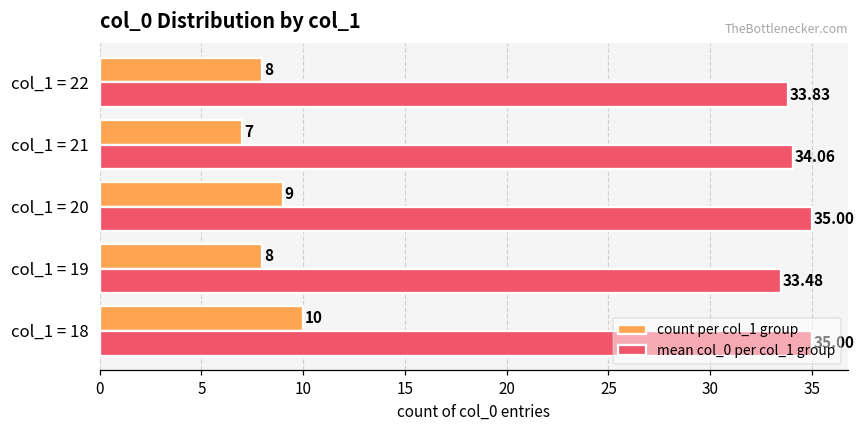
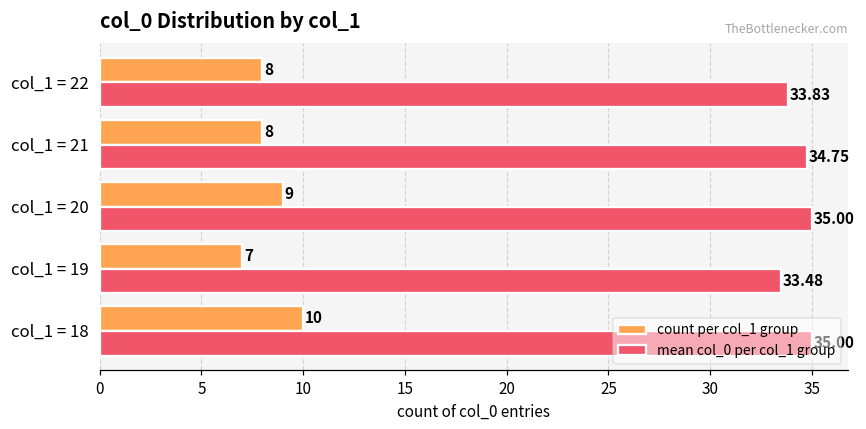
  {
    "count per col_1 group": {
      "col_1 = 22": 8,
-     "col_1 = 21": 7,
+     "col_1 = 21": 8,
      "col_1 = 20": 9,
-     "col_1 = 19": 8,
+     "col_1 = 19": 7,
      "col_1 = 18": 10
    },
    "mean col_0 per col_1 group": {
      "col_1 = 22": 33.83,
-     "col_1 = 21": 34.06,
+     "col_1 = 21": 34.75,
      "col_1 = 20": 35.00,
      "col_1 = 19": 33.48
    }
  }
